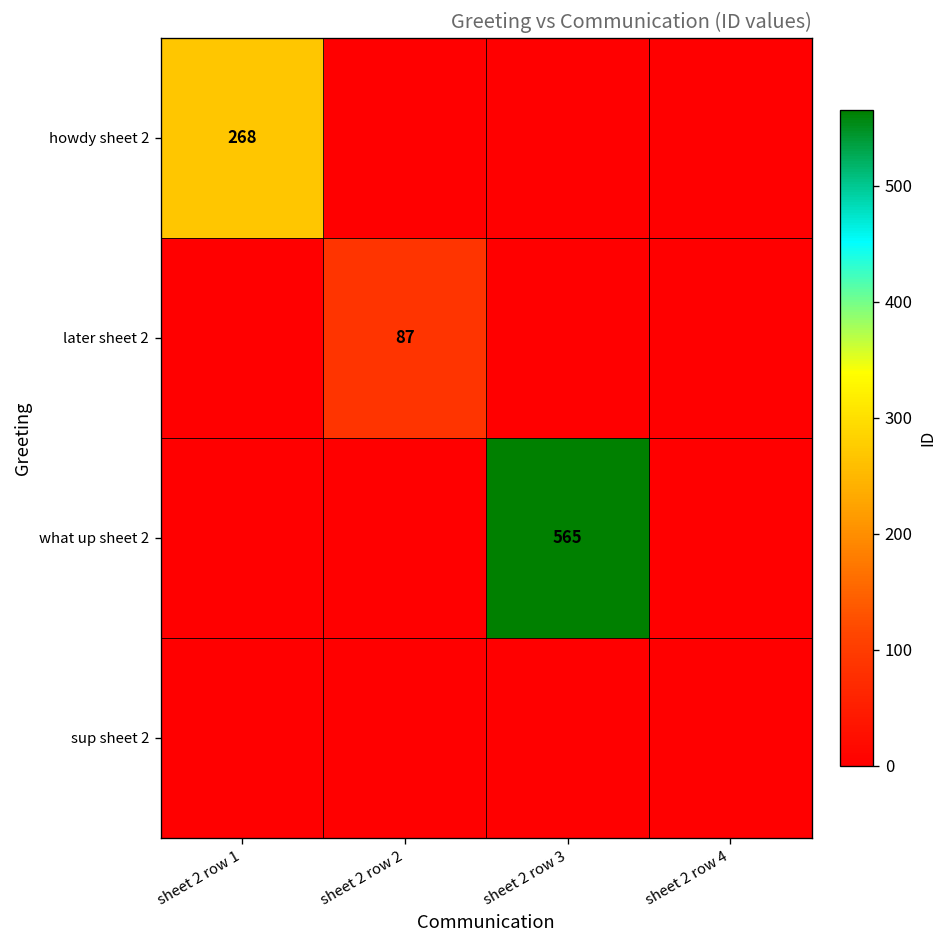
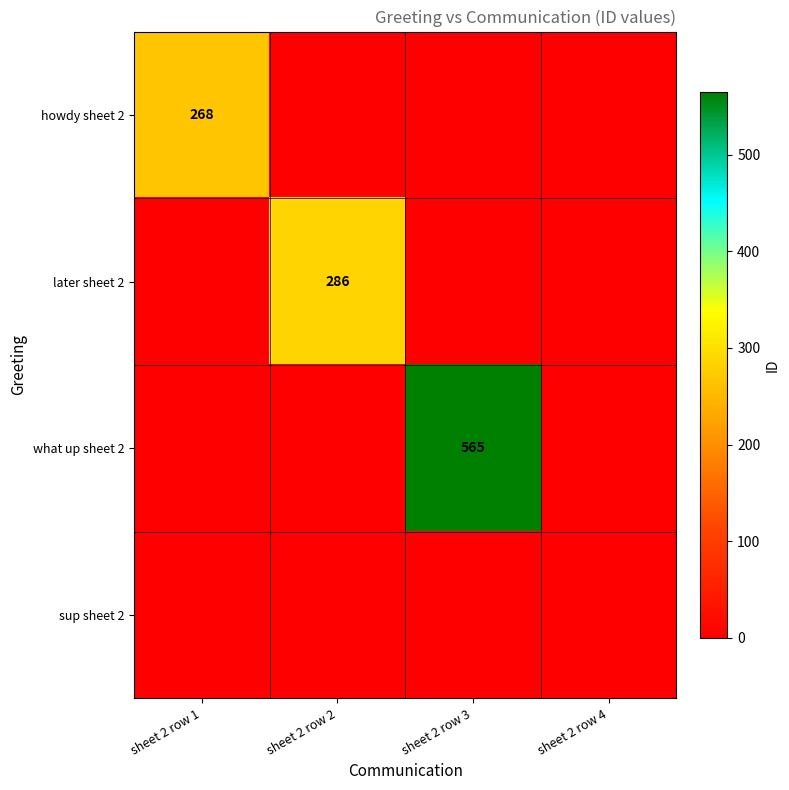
  {
    "howdy sheet 2": {
      "sheet 2 row 1": 268
    },
    "later sheet 2": {
-     "sheet 2 row 2": 87
+     "sheet 2 row 2": 286
    },
    "what up sheet 2": {
      "sheet 2 row 3": 565
    }
  }
